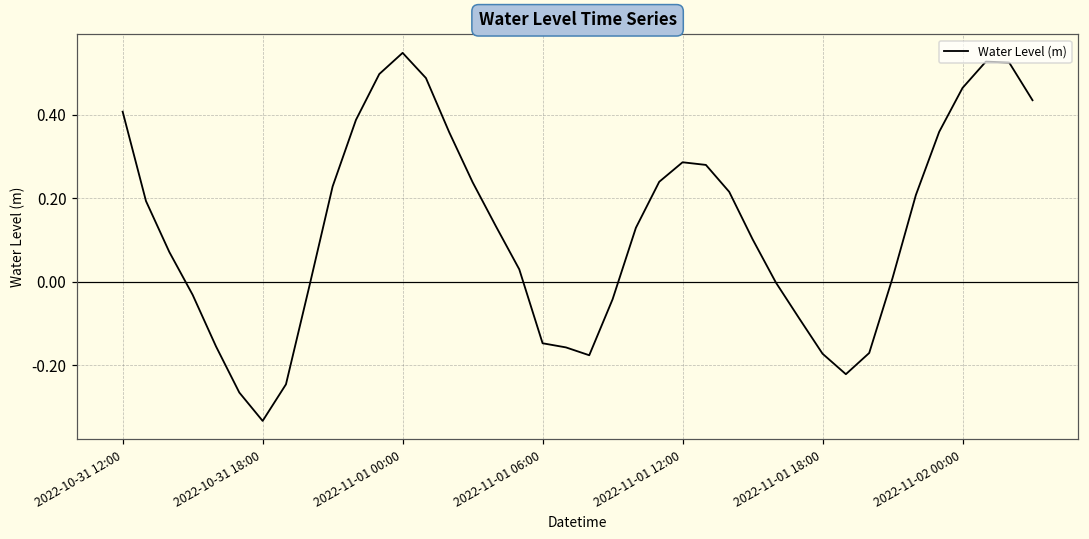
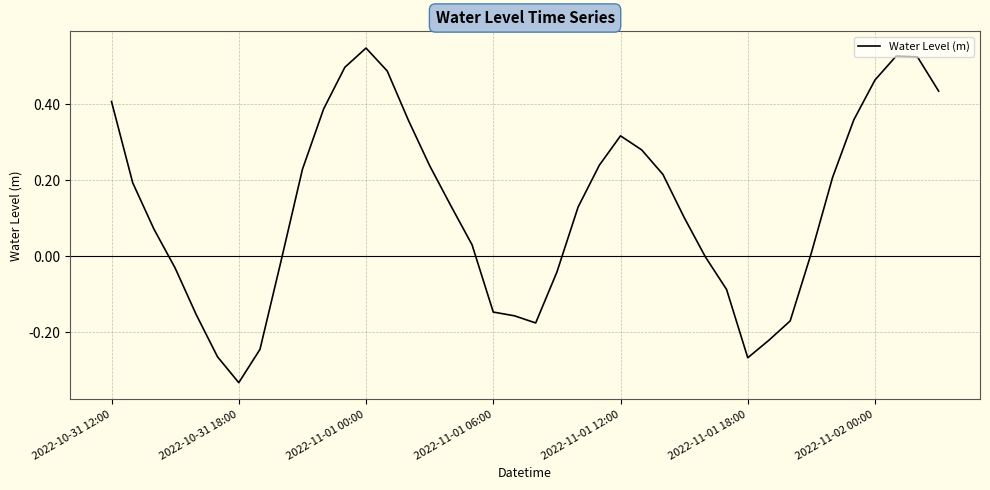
  {
    "2022-10-31 12:00": 0.41,
    "2022-10-31 18:00": -0.33,
    "2022-11-01 00:00": 0.55,
    "2022-11-01 06:00": -0.15,
-   "2022-11-01 12:00": 0.29,
-   "2022-11-01 18:00": -0.17,
+   "2022-11-01 12:00": 0.32,
+   "2022-11-01 18:00": -0.27,
    "2022-11-02 00:00": 0.46
  }
